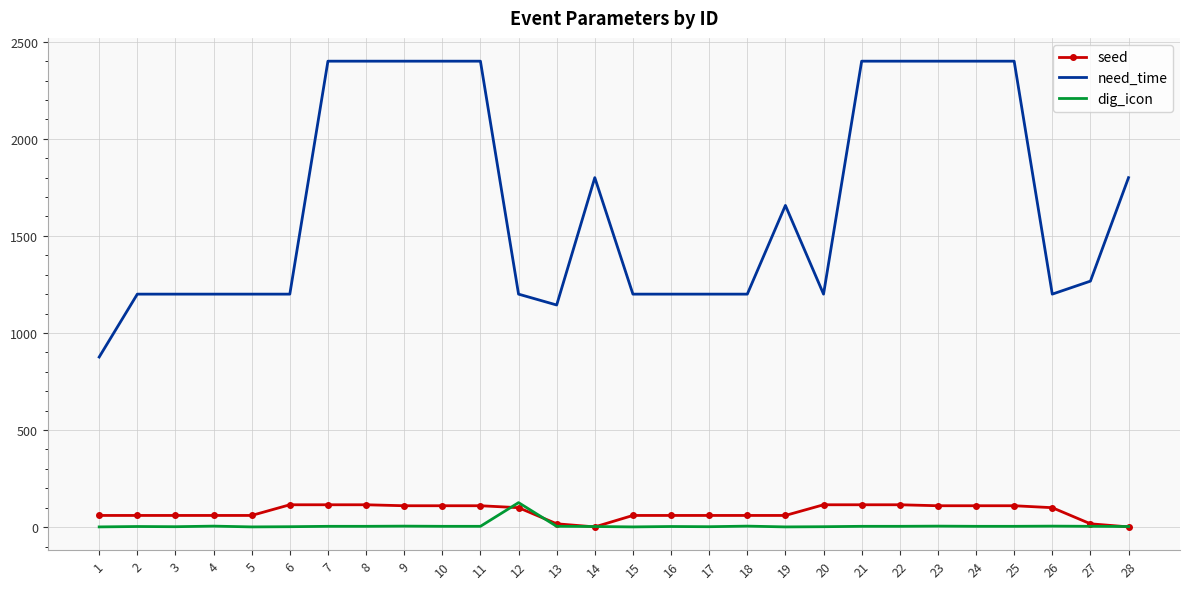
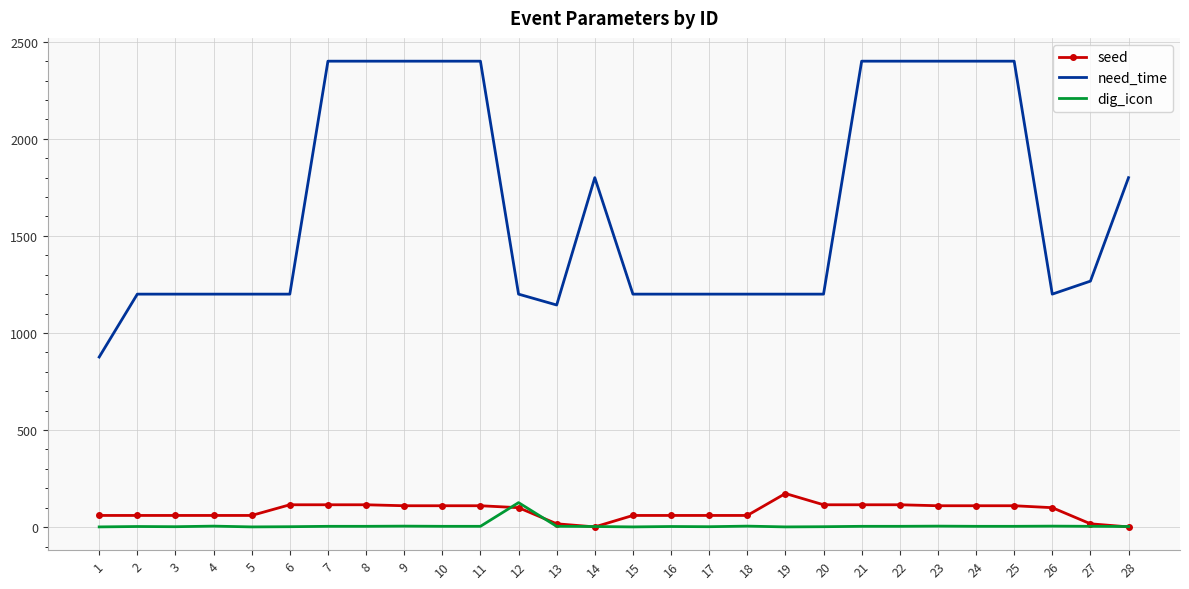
  {
    "seed": {
      "1": 60,
      "2": 60,
      "3": 60,
      "4": 60,
      "5": 60,
      "6": 120,
      "7": 120,
      "8": 120,
      "9": 110,
      "10": 110,
      "11": 110,
      "12": 100,
      "15": 60,
      "16": 60,
      "17": 60,
      "18": 60,
-     "19": 60,
+     "19": 170,
      "20": 120,
      "21": 120,
      "22": 120,
      "23": 110,
      "24": 110,
      "25": 110,
      "26": 100
    },
    "need_time": {
      "1": 880,
      "2": 1200,
      "3": 1200,
      "4": 1200,
      "5": 1200,
      "6": 1200,
      "7": 2400,
      "8": 2400,
      "9": 2400,
      "10": 2400,
      "11": 2400,
      "12": 1200,
      "13": 1140,
      "14": 1800,
      "15": 1200,
      "16": 1200,
      "17": 1200,
      "18": 1200,
-     "19": 1660,
+     "19": 1200,
      "20": 1200,
      "21": 2400,
      "22": 2400,
      "23": 2400,
      "24": 2400,
      "25": 2400,
      "26": 1200,
      "27": 1270,
      "28": 1800
    },
    "dig_icon": {
      "1": 0,
      "2": 0,
      "3": 0,
      "4": 10,
      "5": 0,
      "6": 0,
      "7": 0,
      "8": 0,
      "9": 10,
      "10": 0,
      "11": 0,
      "12": 130,
      "15": 0,
      "16": 0,
      "17": 0,
      "18": 10,
      "19": 0,
      "20": 0,
      "21": 0,
      "22": 0,
      "23": 10,
      "24": 0,
      "25": 0,
      "26": 10
    }
  }
